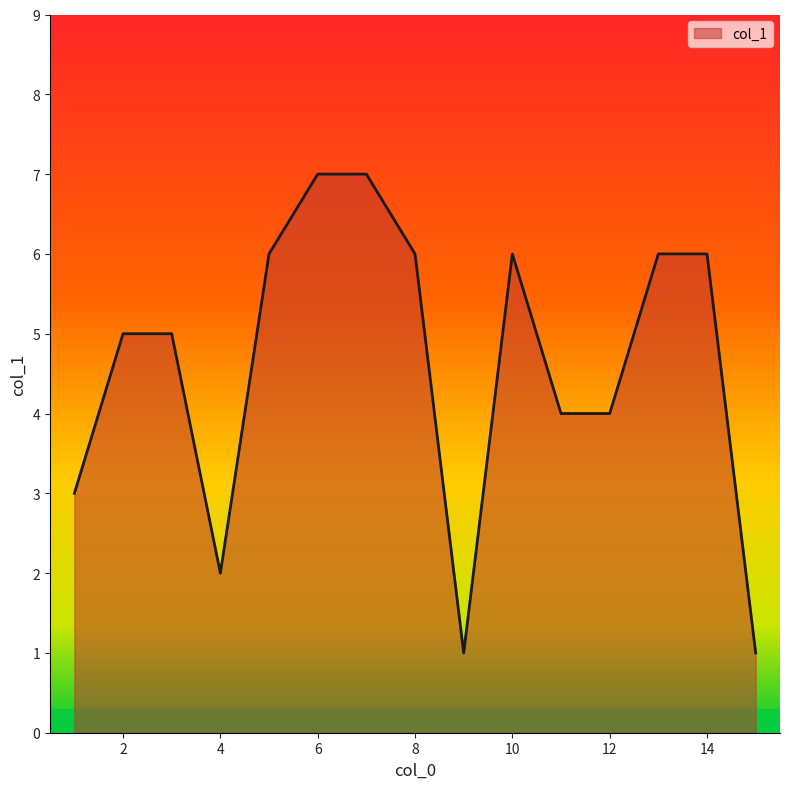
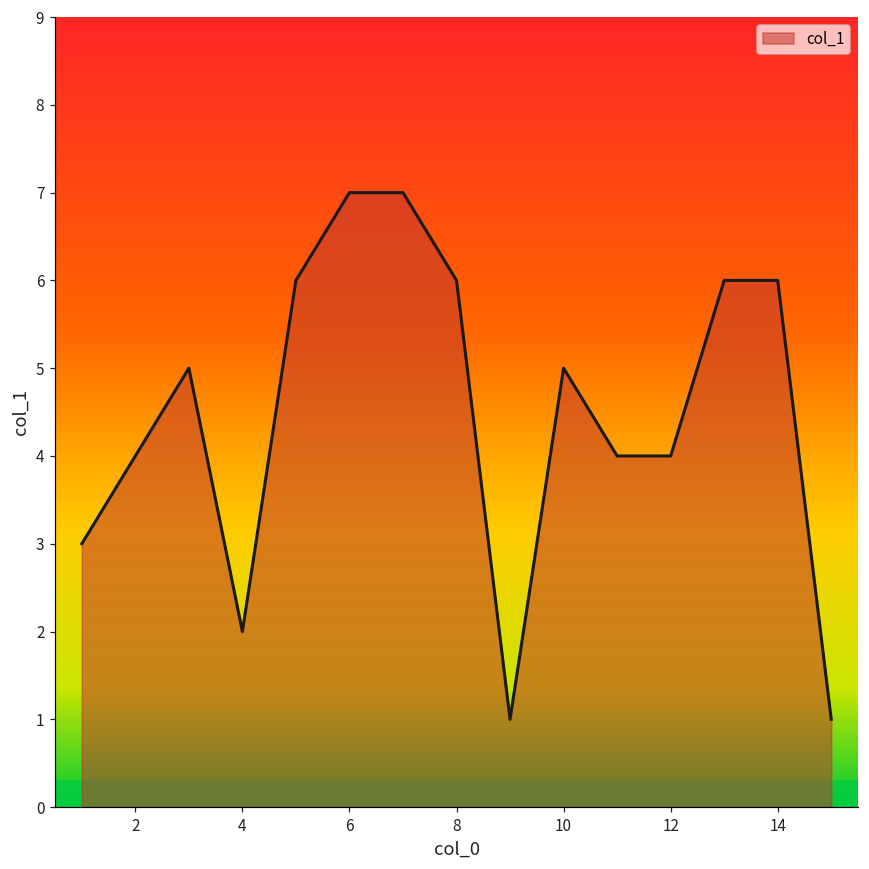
  {
-   "2": 5,
+   "2": 4,
    "4": 2,
    "6": 7,
    "8": 6,
-   "10": 6,
+   "10": 5,
    "12": 4,
    "14": 6
  }
